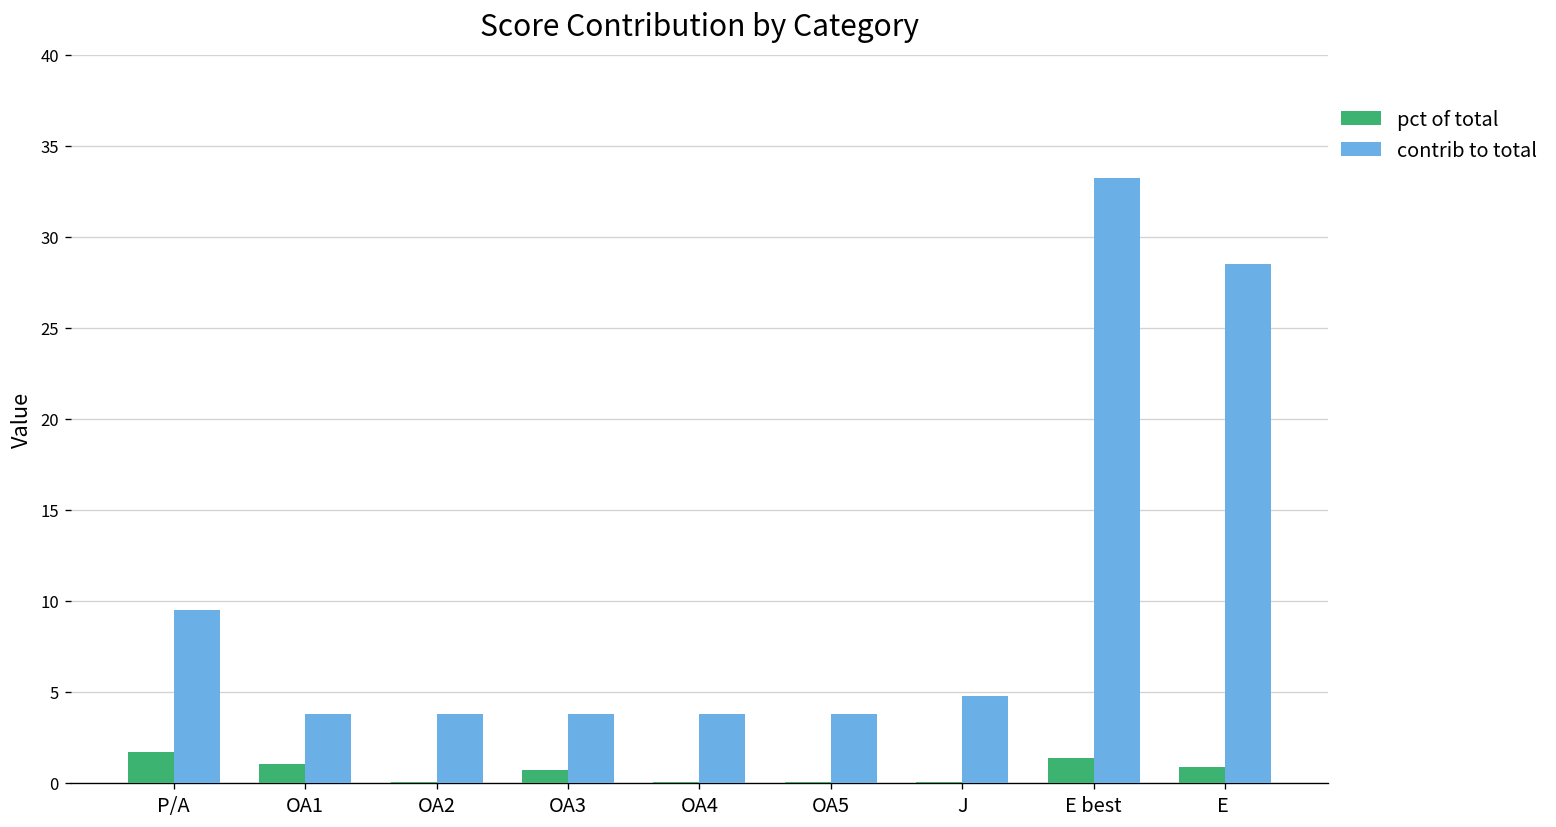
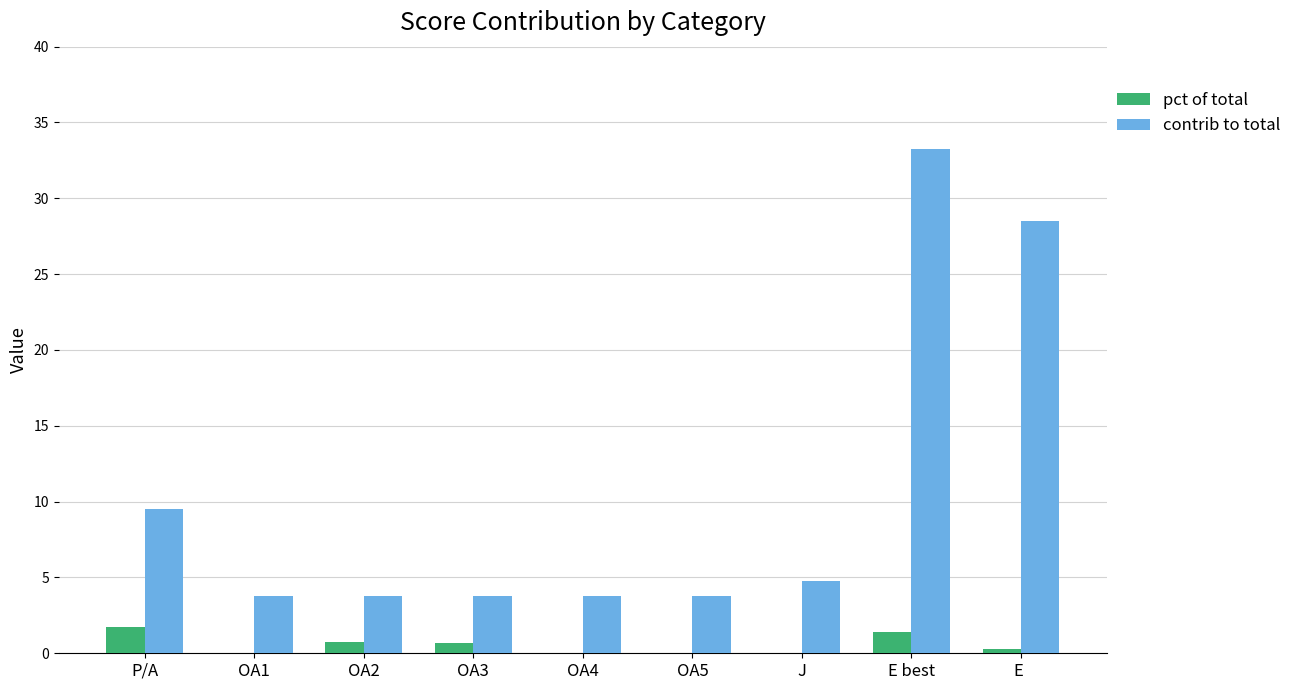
  {
    "pct of total": {
      "P/A": 1.7,
-     "OA1": 1.1,
-     "OA2": 0.0,
+     "OA1": 0.0,
+     "OA2": 0.8,
      "OA3": 0.7,
      "E best": 1.4,
-     "E": 0.9
+     "E": 0.3
    },
    "contrib to total": {
      "P/A": 9.5,
      "OA1": 3.8,
      "OA2": 3.8,
      "OA3": 3.8,
      "OA4": 3.8,
      "OA5": 3.8,
      "J": 4.8,
      "E best": 33.3,
      "E": 28.5
    }
  }
